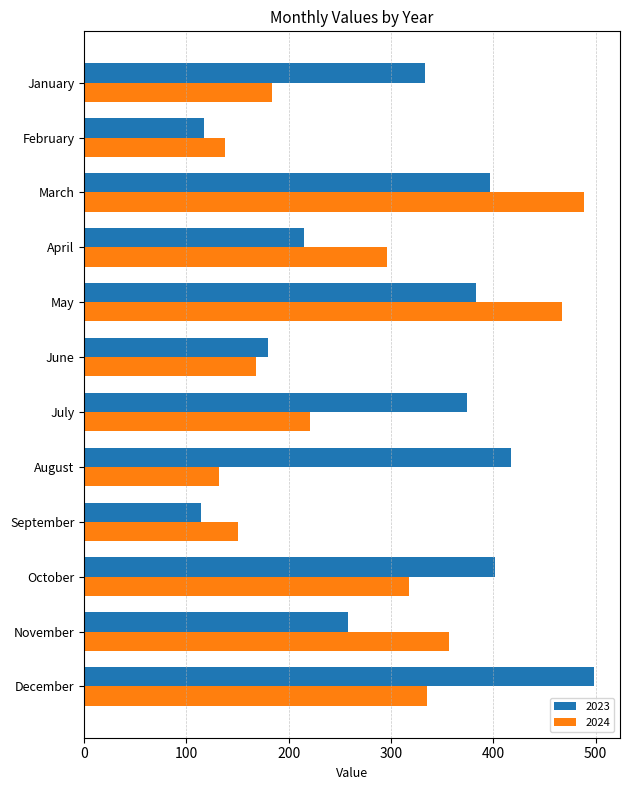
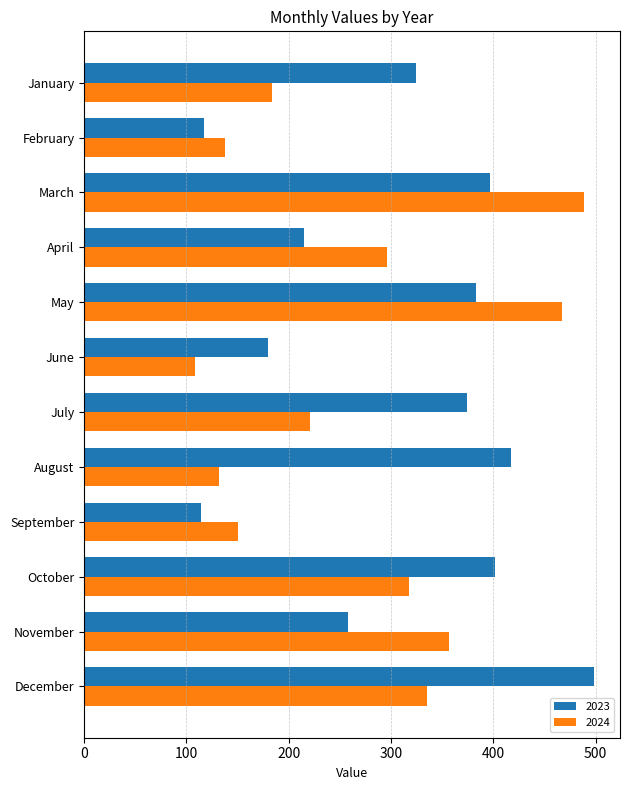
  {
    "2023": {
-     "January": 333,
+     "January": 324,
      "February": 117,
      "March": 397,
      "April": 215,
      "May": 383,
      "June": 180,
      "July": 374,
      "August": 417,
      "September": 114,
      "October": 402,
      "November": 258,
      "December": 499
    },
    "2024": {
      "January": 184,
      "February": 138,
      "March": 489,
      "April": 296,
      "May": 467,
-     "June": 168,
+     "June": 108,
      "July": 221,
      "August": 132,
      "September": 150,
      "October": 318,
      "November": 357,
      "December": 335
    }
  }
